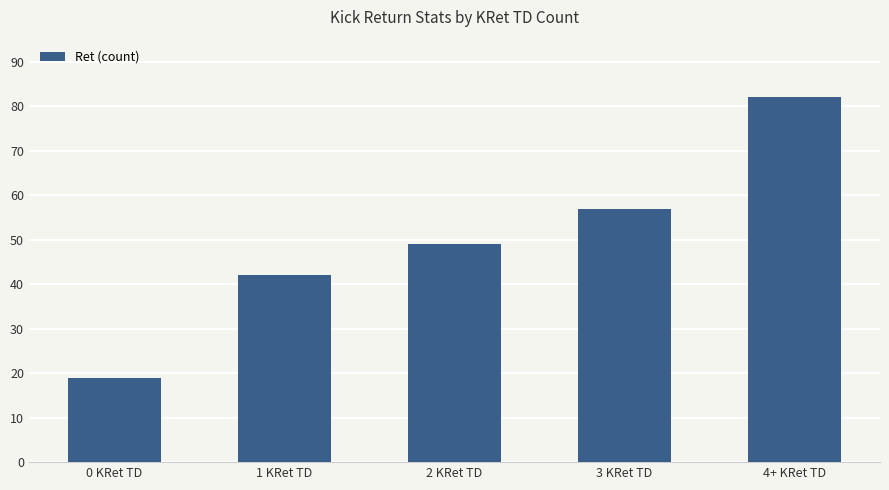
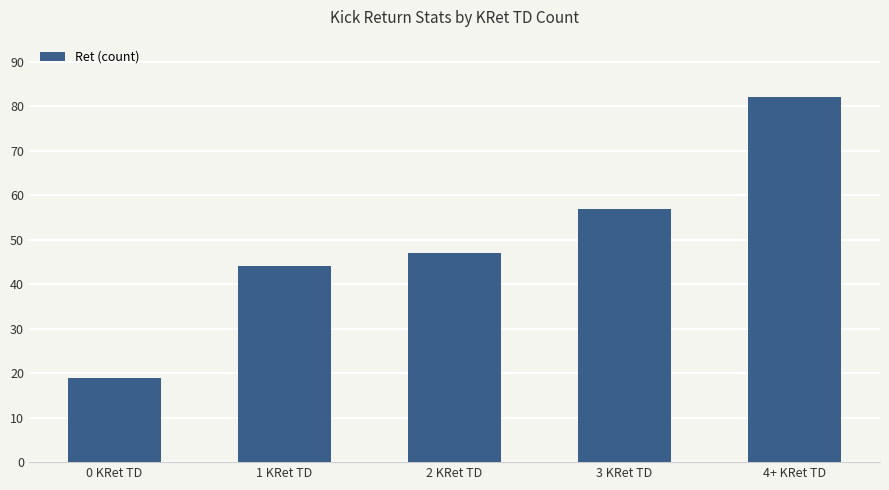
  {
    "0 KRet TD": 19,
-   "1 KRet TD": 42,
-   "2 KRet TD": 49,
+   "1 KRet TD": 44,
+   "2 KRet TD": 47,
    "3 KRet TD": 57,
    "4+ KRet TD": 82
  }
